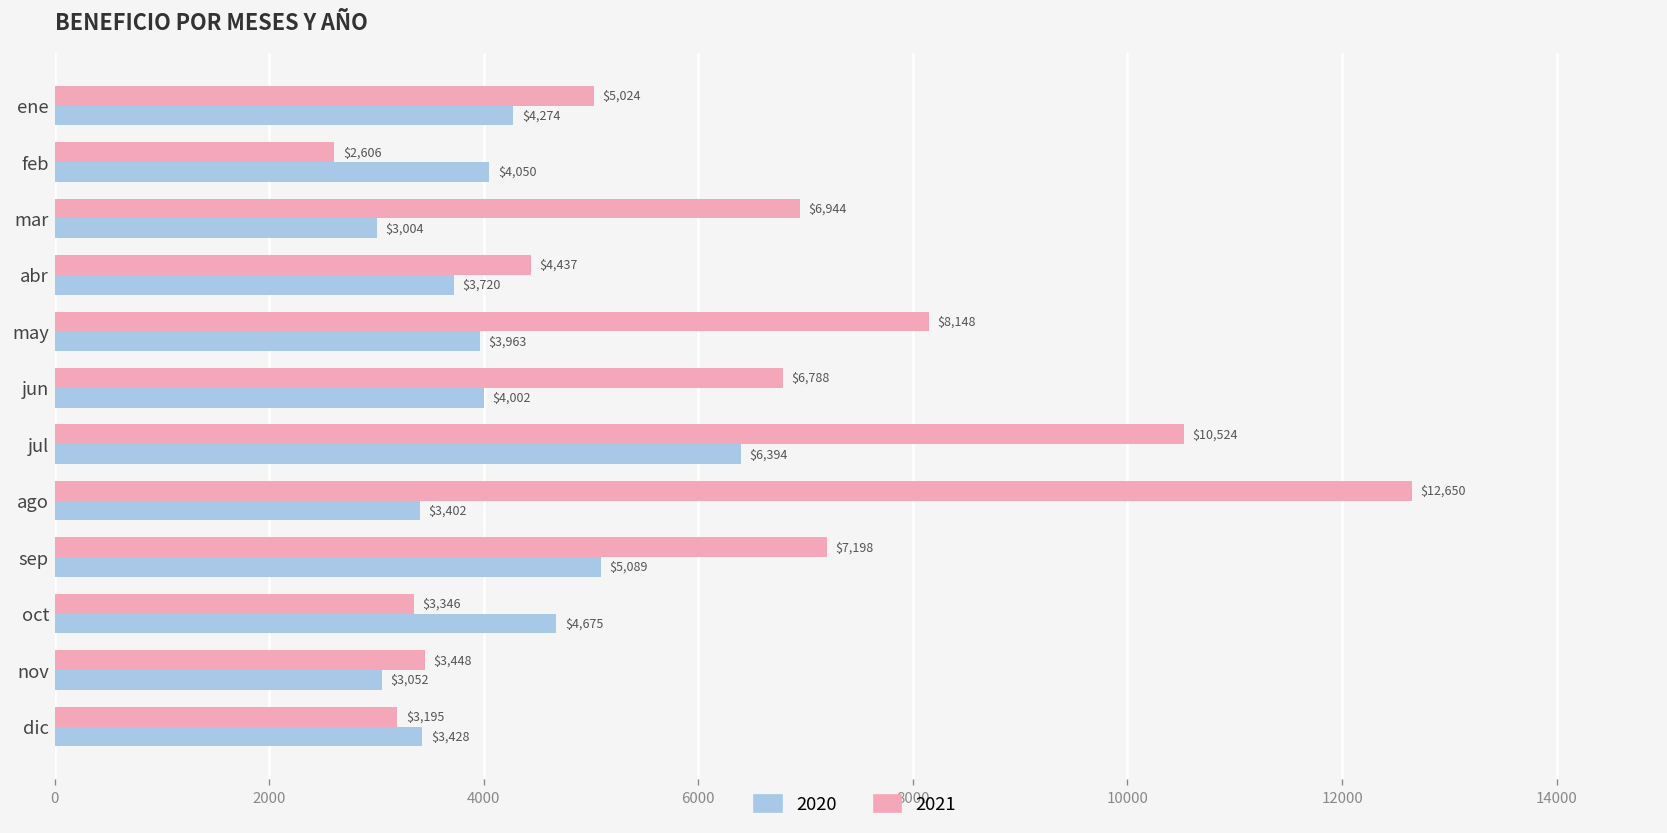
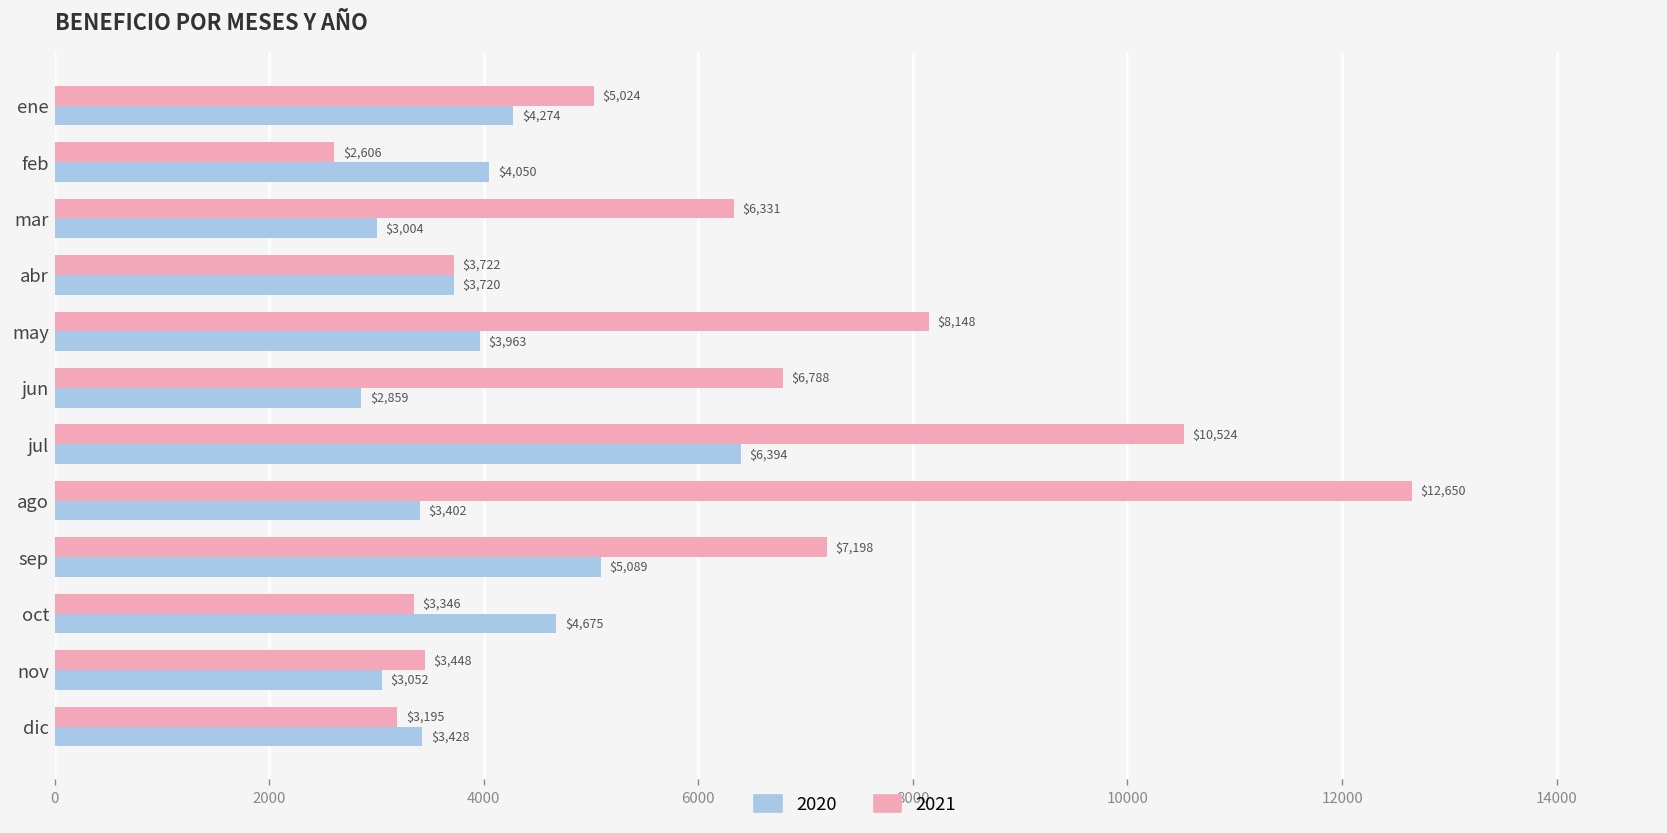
  {
    "2020": {
      "ene": "$4,274",
      "feb": "$4,050",
      "mar": "$3,004",
      "abr": "$3,720",
      "may": "$3,963",
-     "jun": "$4,002",
+     "jun": "$2,859",
      "jul": "$6,394",
      "ago": "$3,402",
      "sep": "$5,089",
      "oct": "$4,675",
      "nov": "$3,052",
      "dic": "$3,428"
    },
    "2021": {
      "ene": "$5,024",
      "feb": "$2,606",
-     "mar": "$6,944",
-     "abr": "$4,437",
+     "mar": "$6,331",
+     "abr": "$3,722",
      "may": "$8,148",
      "jun": "$6,788",
      "jul": "$10,524",
      "ago": "$12,650",
      "sep": "$7,198",
      "oct": "$3,346",
      "nov": "$3,448",
      "dic": "$3,195"
    }
  }
